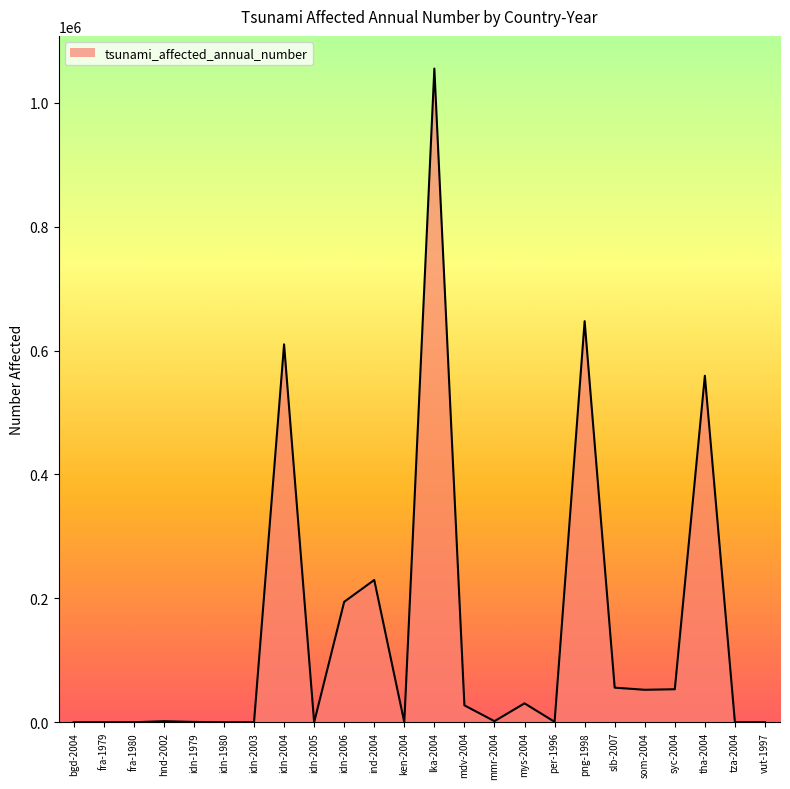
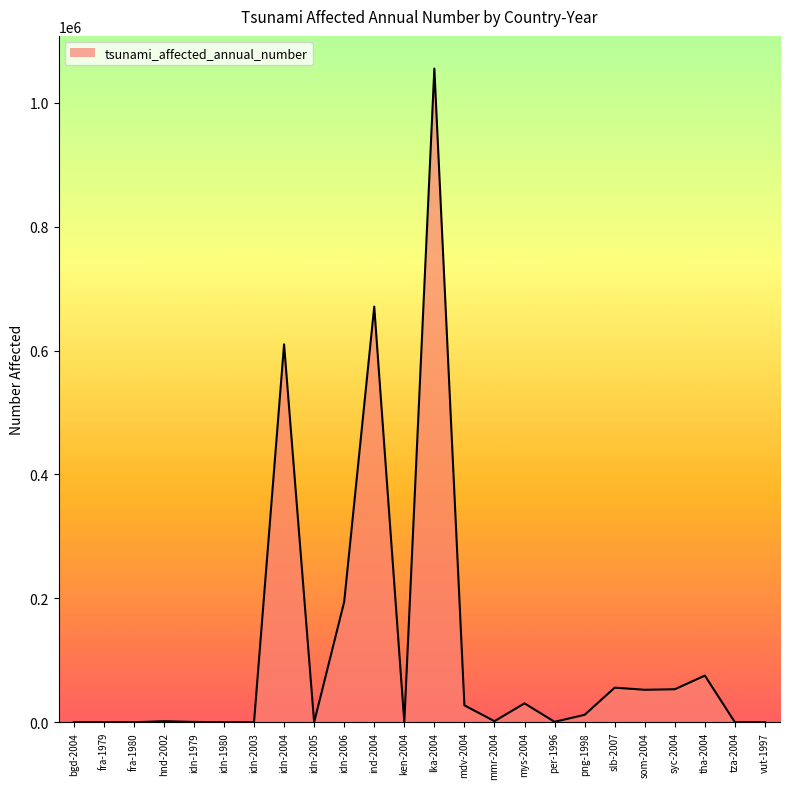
  {
    "bgd-2004": 0,
    "fra-1979": 0,
    "fra-1980": 0,
    "hnd-2002": 0,
    "idn-1979": 0,
    "idn-1980": 0,
    "idn-2003": 0,
    "idn-2004": 610000,
    "idn-2005": 0,
    "idn-2006": 190000,
-   "ind-2004": 230000,
+   "ind-2004": 670000,
    "ken-2004": 0,
    "lka-2004": 1060000,
    "mdv-2004": 30000,
    "mmr-2004": 0,
    "mys-2004": 30000,
    "per-1996": 0,
-   "png-1998": 650000,
+   "png-1998": 10000,
    "slb-2007": 60000,
    "som-2004": 50000,
    "syc-2004": 50000,
-   "tha-2004": 560000,
+   "tha-2004": 80000,
    "tza-2004": 0,
    "vut-1997": 0
  }
